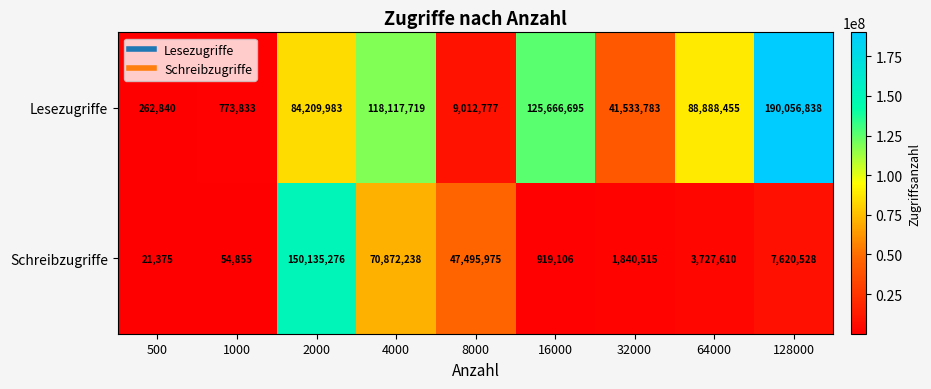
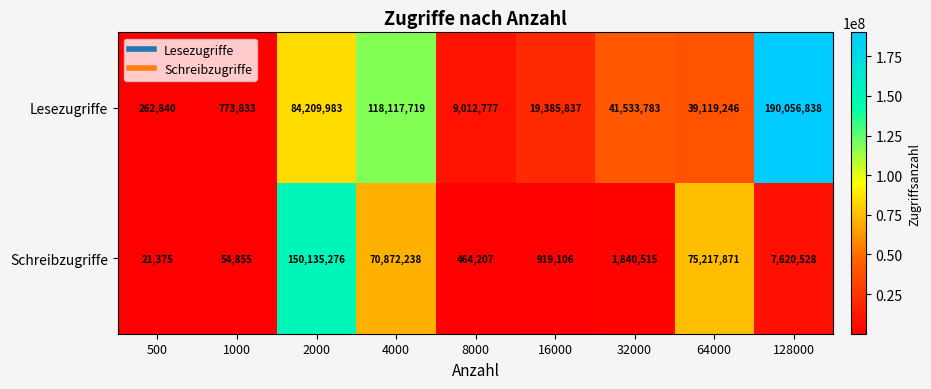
  {
    "Lesezugriffe": {
      "500": "262,840",
      "1000": "773,833",
      "2000": "84,209,983",
      "4000": "118,117,719",
      "8000": "9,012,777",
-     "16000": "125,666,695",
+     "16000": "19,385,837",
      "32000": "41,533,783",
-     "64000": "88,888,455",
+     "64000": "39,119,246",
      "128000": "190,056,838"
    },
    "Schreibzugriffe": {
      "500": "21,375",
      "1000": "54,855",
      "2000": "150,135,276",
      "4000": "70,872,238",
-     "8000": "47,495,975",
+     "8000": "464,207",
      "16000": "919,106",
      "32000": "1,840,515",
-     "64000": "3,727,610",
+     "64000": "75,217,871",
      "128000": "7,620,528"
    }
  }
